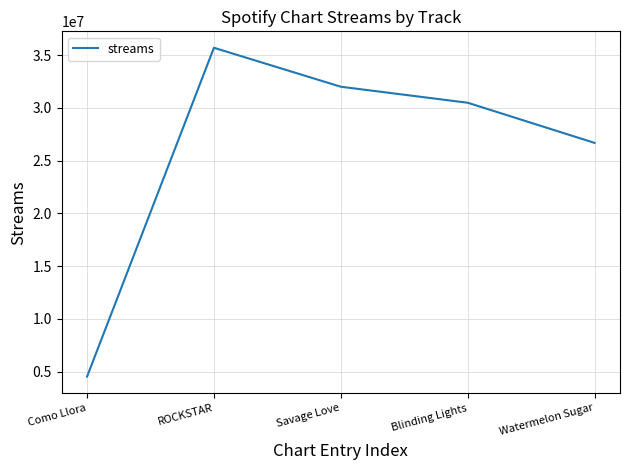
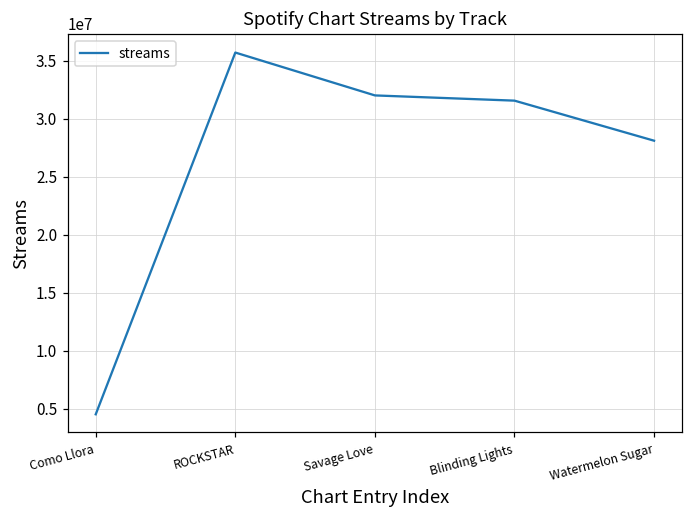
  {
    "Como Llora": 4500000,
    "ROCKSTAR": 35700000,
    "Savage Love": 32000000,
-   "Blinding Lights": 30500000,
-   "Watermelon Sugar": 26700000
+   "Blinding Lights": 31600000,
+   "Watermelon Sugar": 28100000
  }
